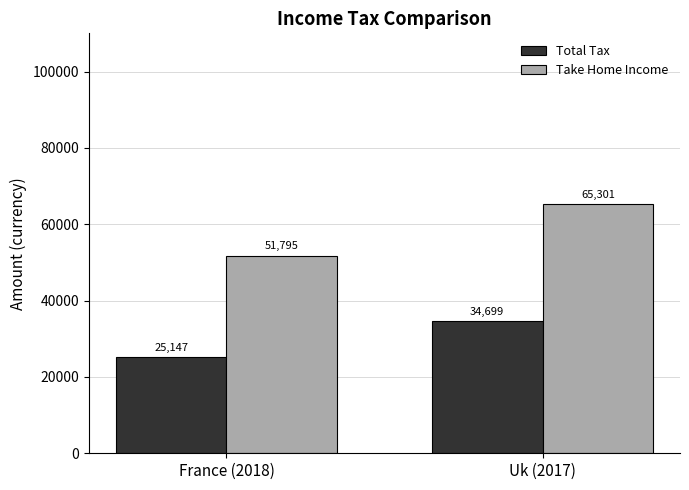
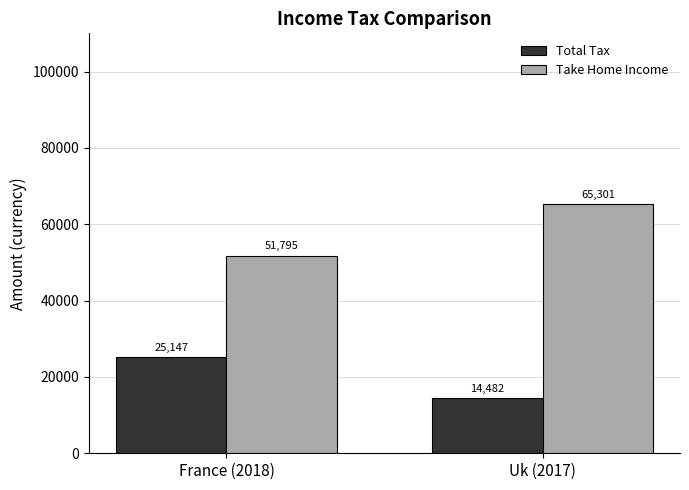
  {
    "Total Tax": {
      "France (2018)": "25,147",
-     "Uk (2017)": "34,699"
+     "Uk (2017)": "14,482"
    },
    "Take Home Income": {
      "France (2018)": "51,795",
      "Uk (2017)": "65,301"
    }
  }
